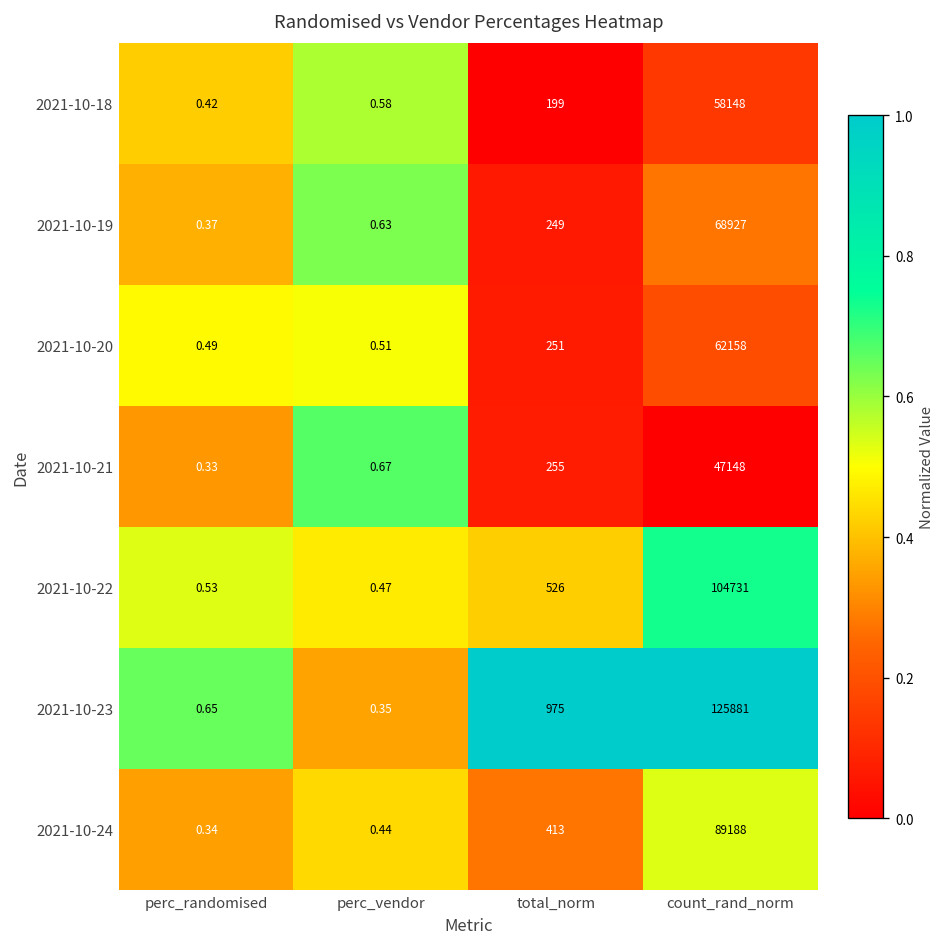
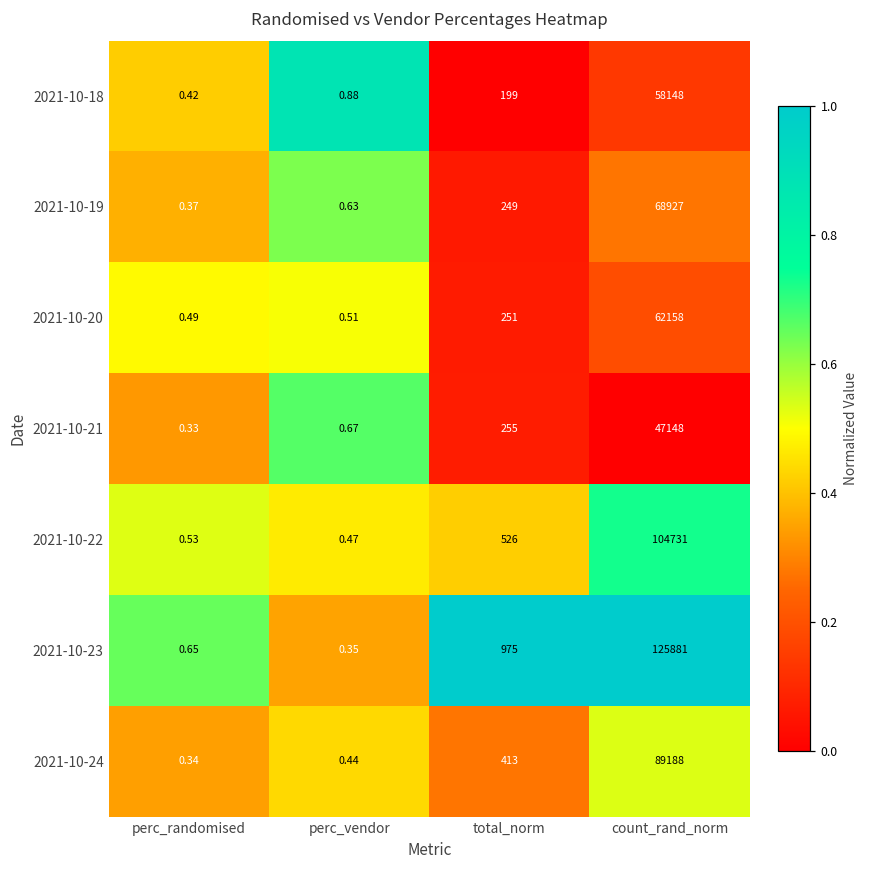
  {
    "2021-10-18": {
      "perc_randomised": 0.42,
-     "perc_vendor": 0.58,
+     "perc_vendor": 0.88,
      "total_norm": 199,
      "count_rand_norm": 58148
    },
    "2021-10-19": {
      "perc_randomised": 0.37,
      "perc_vendor": 0.63,
      "total_norm": 249,
      "count_rand_norm": 68927
    },
    "2021-10-20": {
      "perc_randomised": 0.49,
      "perc_vendor": 0.51,
      "total_norm": 251,
      "count_rand_norm": 62158
    },
    "2021-10-21": {
      "perc_randomised": 0.33,
      "perc_vendor": 0.67,
      "total_norm": 255,
      "count_rand_norm": 47148
    },
    "2021-10-22": {
      "perc_randomised": 0.53,
      "perc_vendor": 0.47,
      "total_norm": 526,
      "count_rand_norm": 104731
    },
    "2021-10-23": {
      "perc_randomised": 0.65,
      "perc_vendor": 0.35,
      "total_norm": 975,
      "count_rand_norm": 125881
    },
    "2021-10-24": {
      "perc_randomised": 0.34,
      "perc_vendor": 0.44,
      "total_norm": 413,
      "count_rand_norm": 89188
    }
  }
